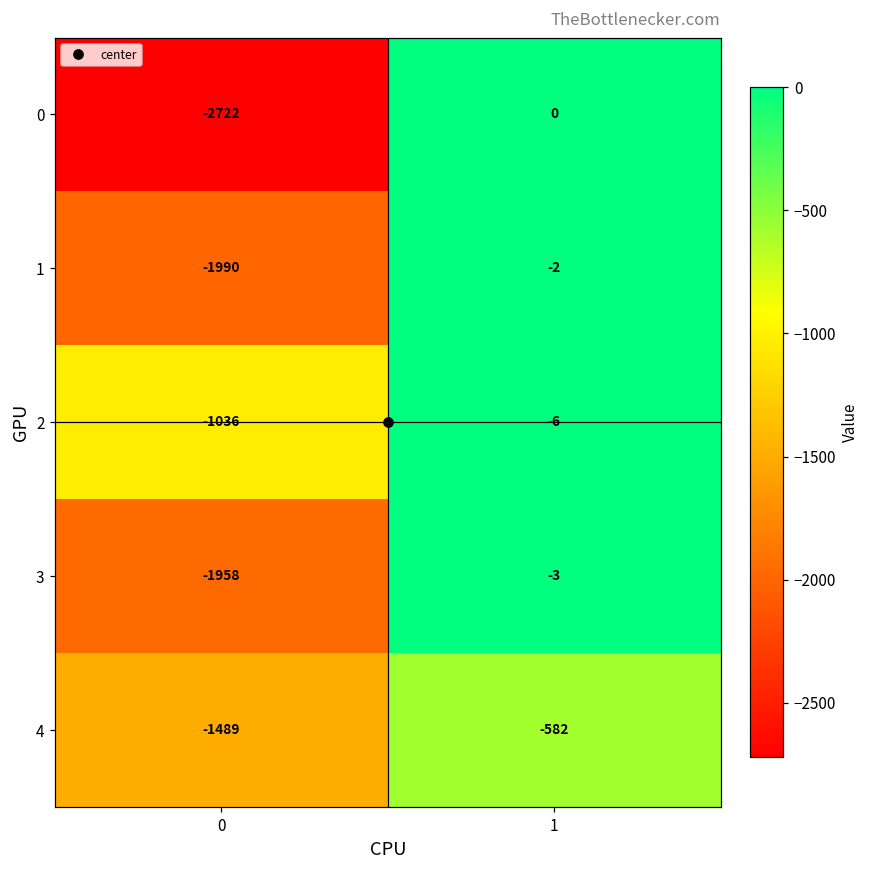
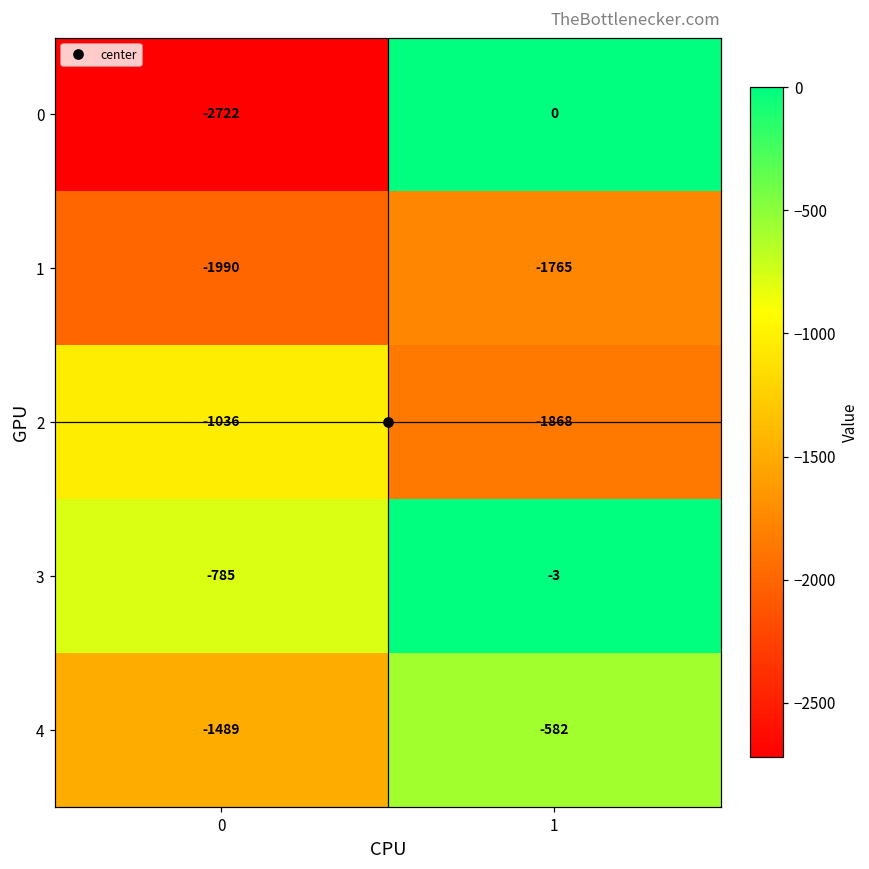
  {
    "0": {
      "0": -2722,
      "1": 0
    },
    "1": {
      "0": -1990,
-     "1": -2
+     "1": -1765
    },
    "2": {
      "0": -1036,
-     "1": -6
+     "1": -1868
    },
    "3": {
-     "0": -1958,
+     "0": -785,
      "1": -3
    },
    "4": {
      "0": -1489,
      "1": -582
    }
  }
